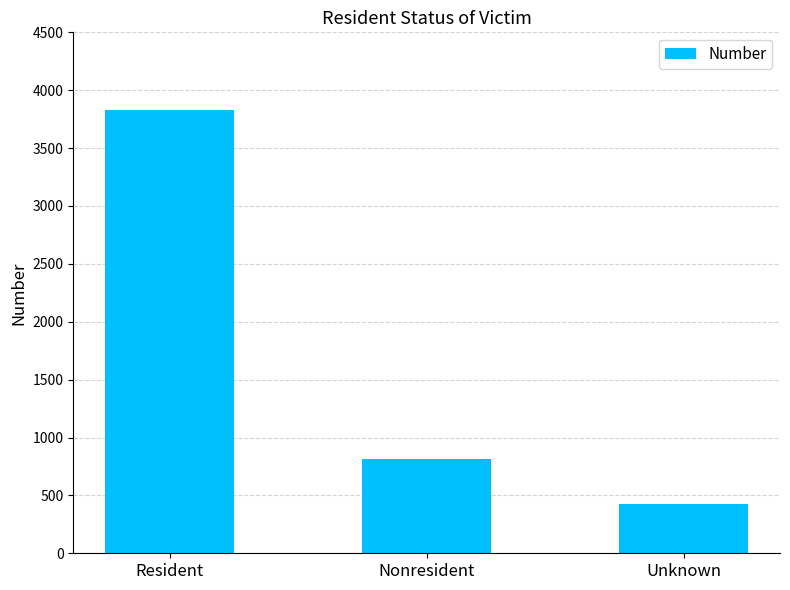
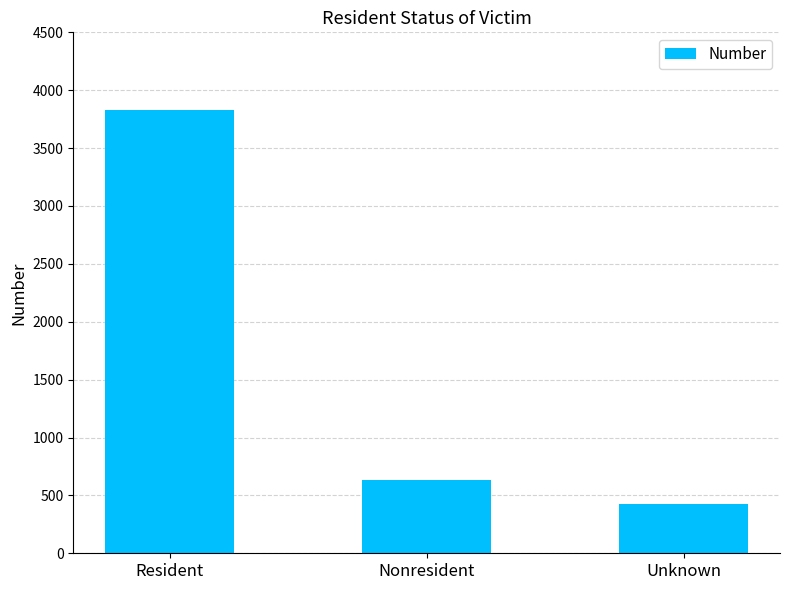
  {
    "Resident": 3830,
-   "Nonresident": 820,
+   "Nonresident": 630,
    "Unknown": 420
  }
